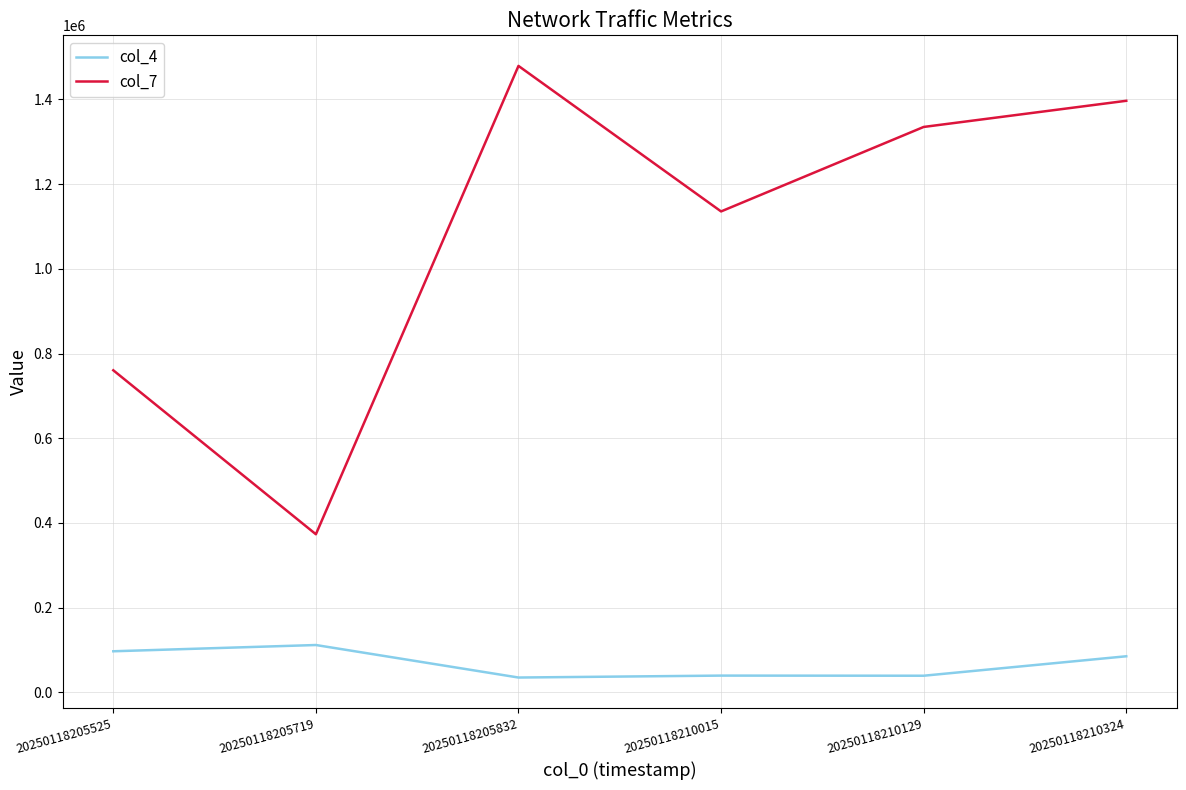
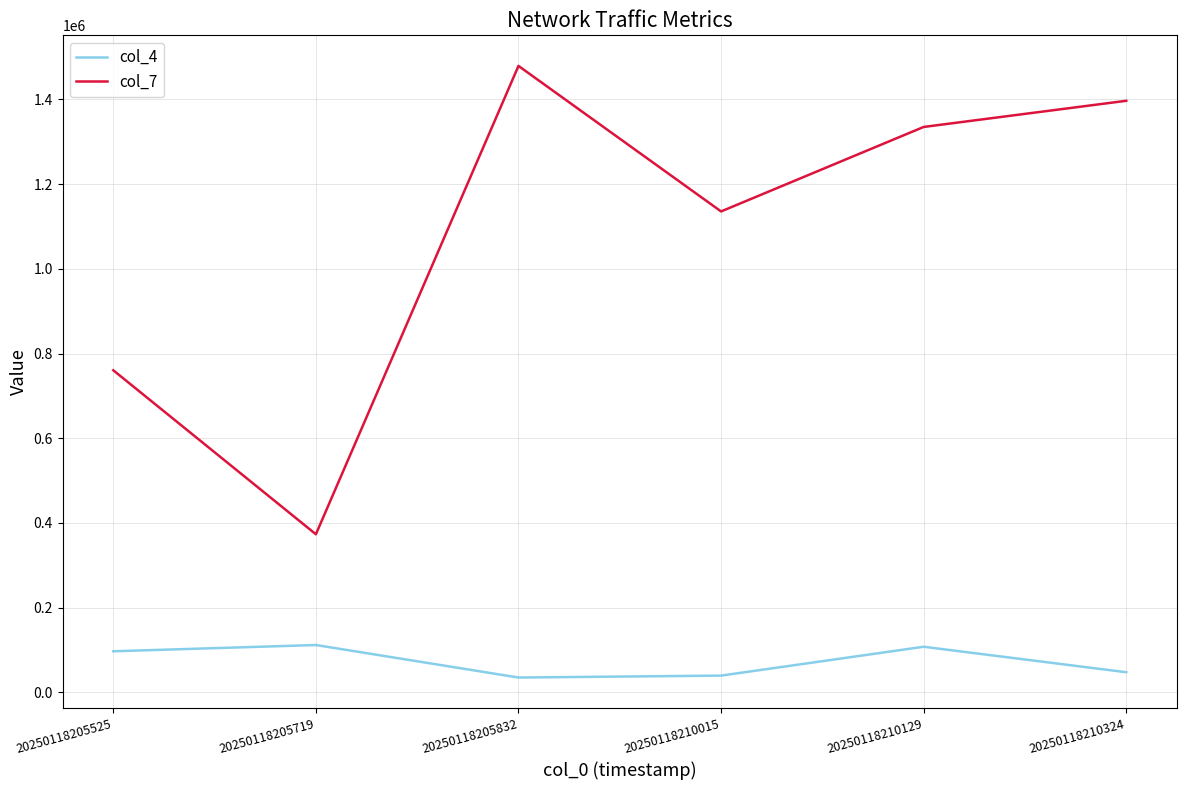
  {
    "col_4": {
      "20250118205525": 100000,
      "20250118205719": 110000,
      "20250118205832": 40000,
      "20250118210015": 40000,
-     "20250118210129": 40000,
-     "20250118210324": 90000
+     "20250118210129": 110000,
+     "20250118210324": 50000
    },
    "col_7": {
      "20250118205525": 760000,
      "20250118205719": 370000,
      "20250118205832": 1480000,
      "20250118210015": 1140000,
      "20250118210129": 1330000,
      "20250118210324": 1400000
    }
  }
